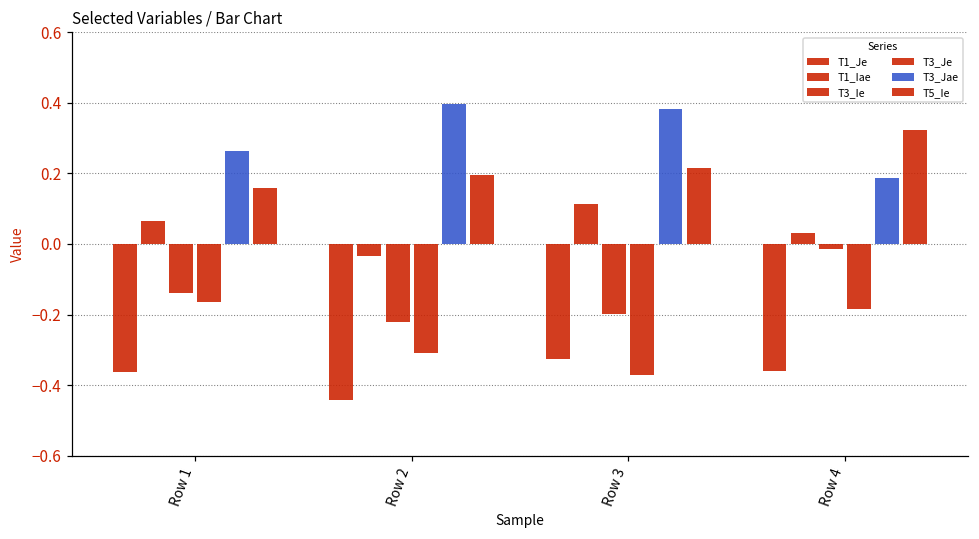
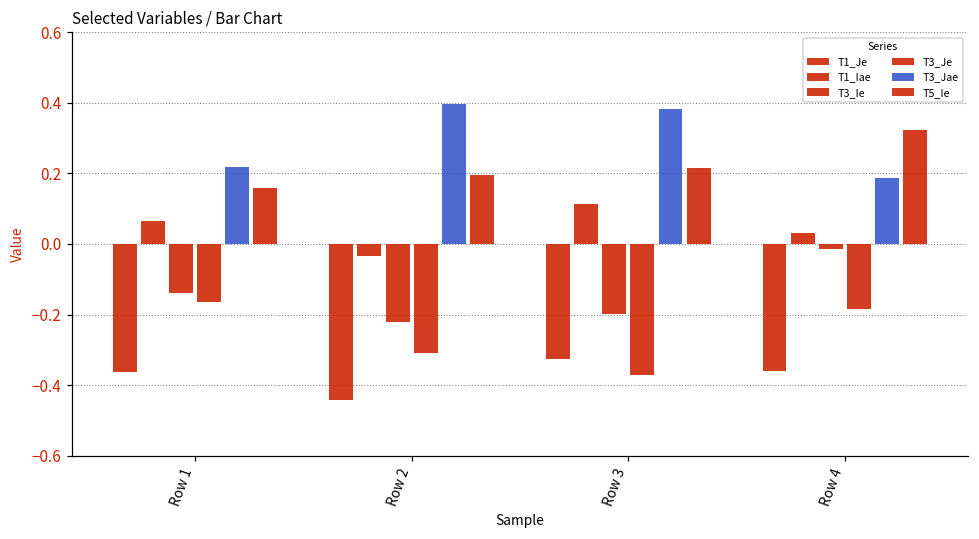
  {
    "T3_Jae": {
-     "Row 1": 0.26,
+     "Row 1": 0.22,
      "Row 2": 0.40,
      "Row 3": 0.38,
      "Row 4": 0.19
    }
  }
